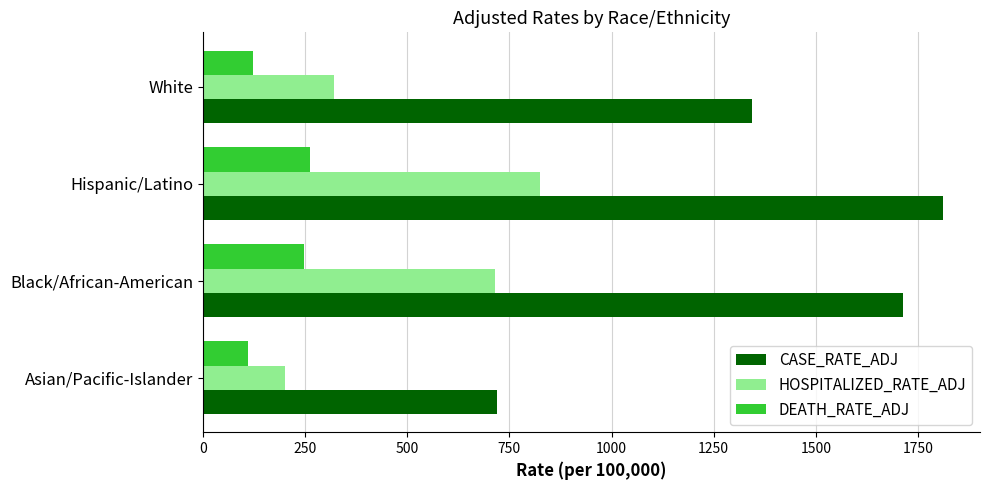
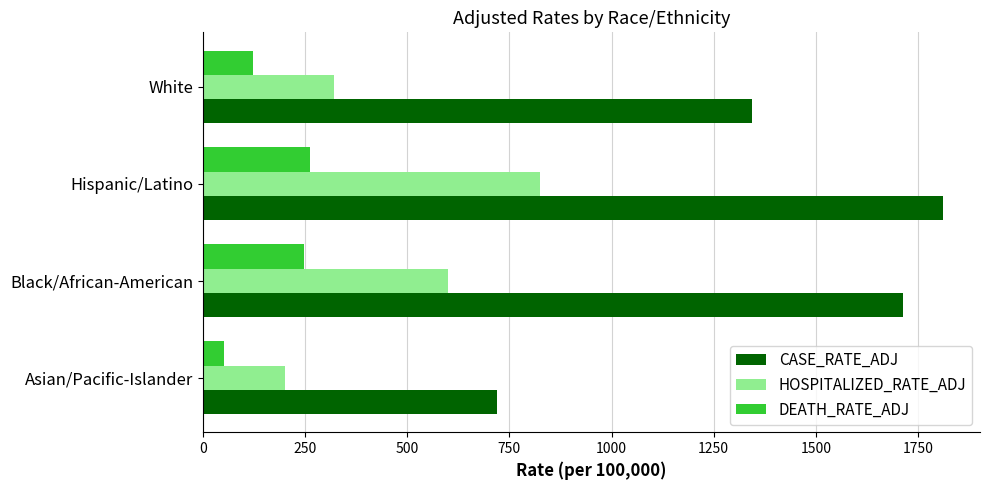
  {
    "CASE_RATE_ADJ": {
      "White": 1340,
      "Hispanic/Latino": 1810,
      "Black/African-American": 1710,
      "Asian/Pacific-Islander": 720
    },
    "HOSPITALIZED_RATE_ADJ": {
      "White": 320,
      "Hispanic/Latino": 830,
-     "Black/African-American": 710,
+     "Black/African-American": 600,
      "Asian/Pacific-Islander": 200
    },
    "DEATH_RATE_ADJ": {
      "White": 120,
      "Hispanic/Latino": 260,
      "Black/African-American": 250,
-     "Asian/Pacific-Islander": 110
+     "Asian/Pacific-Islander": 50
    }
  }
